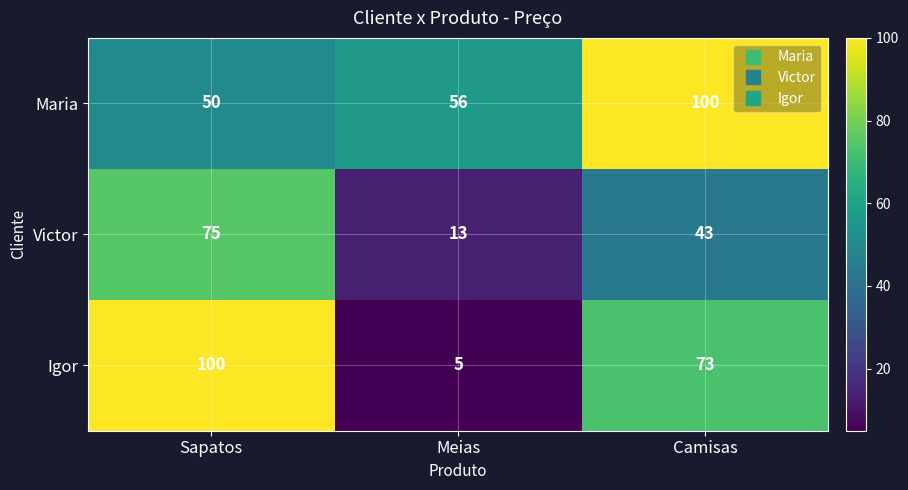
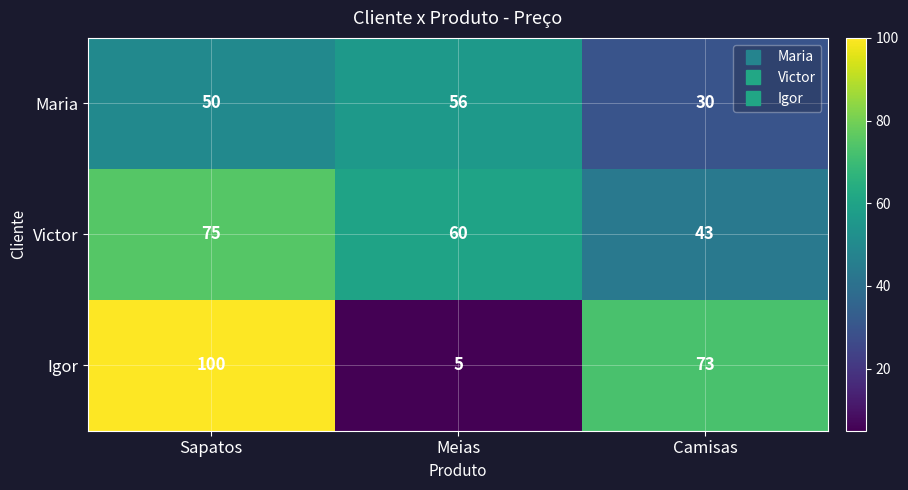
  {
    "Maria": {
      "Sapatos": 50,
      "Meias": 56,
-     "Camisas": 100
+     "Camisas": 30
    },
    "Victor": {
      "Sapatos": 75,
-     "Meias": 13,
+     "Meias": 60,
      "Camisas": 43
    },
    "Igor": {
      "Sapatos": 100,
      "Meias": 5,
      "Camisas": 73
    }
  }
